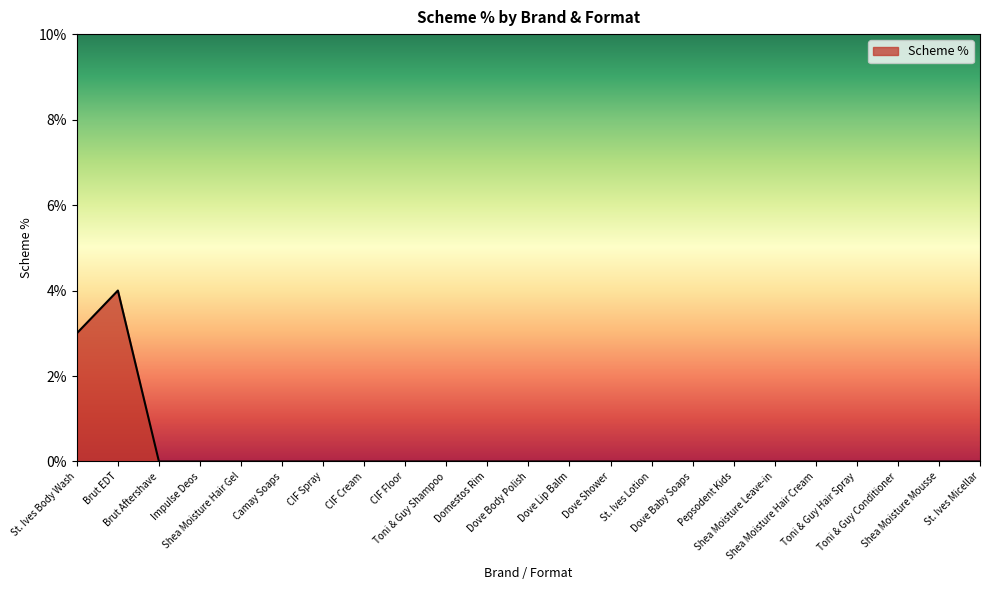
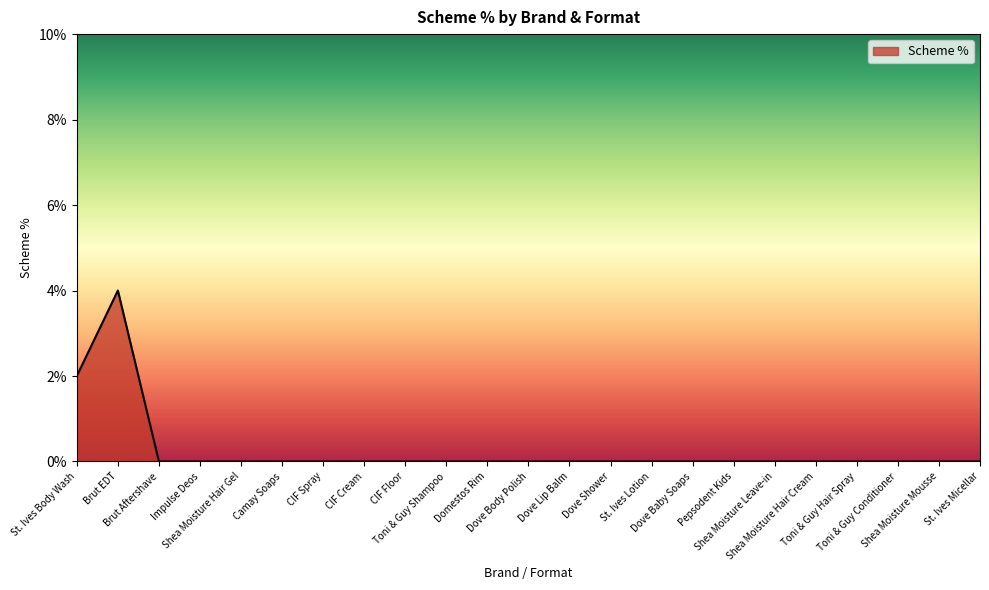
  {
-   "St. Ives Body Wash": "3%",
+   "St. Ives Body Wash": "2%",
    "Brut EDT": "4%",
    "Brut Aftershave": "0%",
    "Impulse Deos": "0%",
    "Shea Moisture Hair Gel": "0%",
    "Camay Soaps": "0%",
    "CIF Spray": "0%",
    "CIF Cream": "0%",
    "CIF Floor": "0%",
    "Toni & Guy Shampoo": "0%",
    "Domestos Rim": "0%",
    "Dove Body Polish": "0%",
    "Dove Lip Balm": "0%",
    "Dove Shower": "0%",
    "St. Ives Lotion": "0%",
    "Dove Baby Soaps": "0%",
    "Pepsodent Kids": "0%",
    "Shea Moisture Leave-in": "0%",
    "Shea Moisture Hair Cream": "0%",
    "Toni & Guy Hair Spray": "0%",
    "Toni & Guy Conditioner": "0%",
    "Shea Moisture Mousse": "0%",
    "St. Ives Micellar": "0%"
  }
